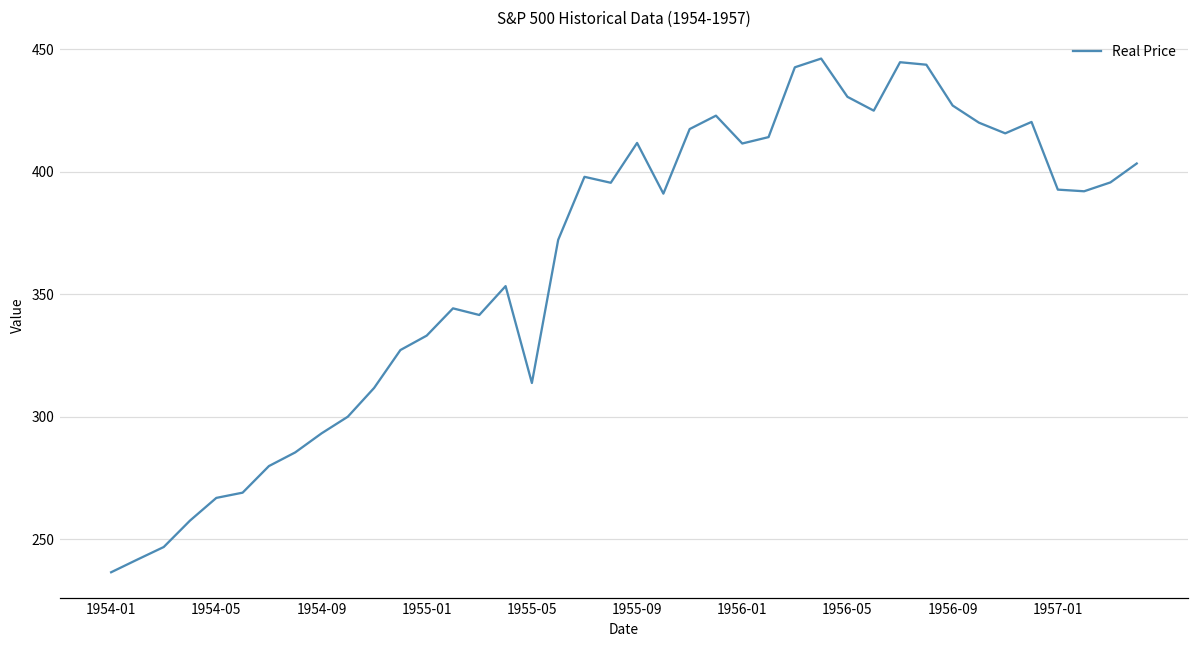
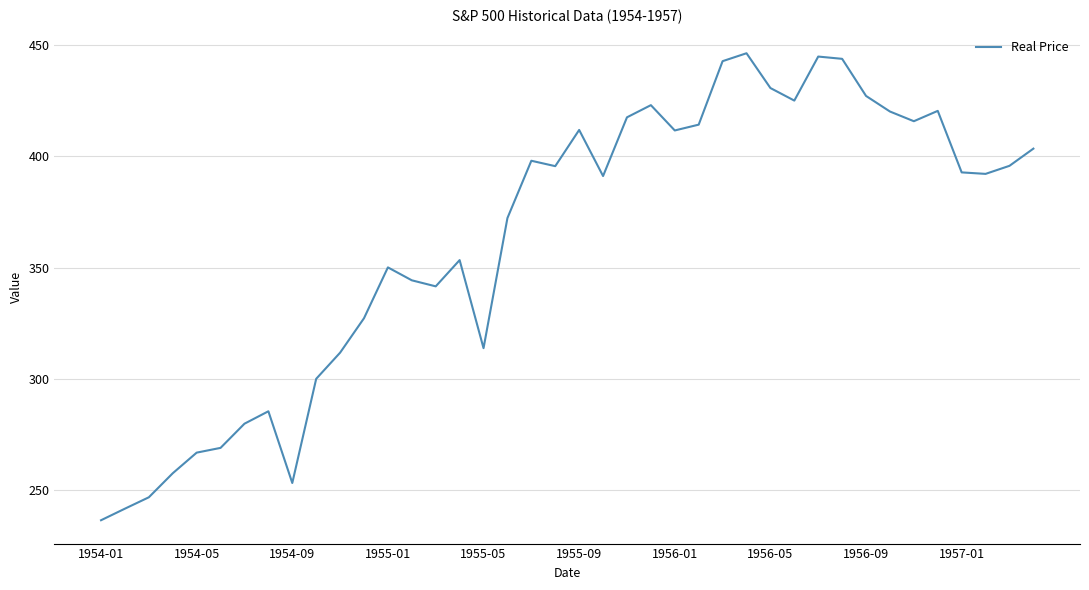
  {
    "1954-01": 236,
    "1954-05": 267,
-   "1954-09": 293,
-   "1955-01": 333,
+   "1954-09": 253,
+   "1955-01": 350,
    "1955-05": 314,
    "1955-09": 412,
    "1956-01": 412,
    "1956-05": 431,
    "1956-09": 427,
    "1957-01": 393
  }
